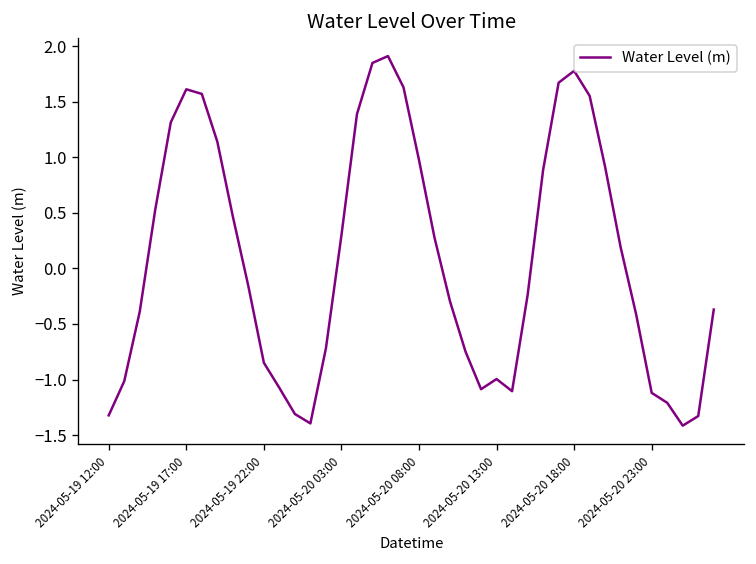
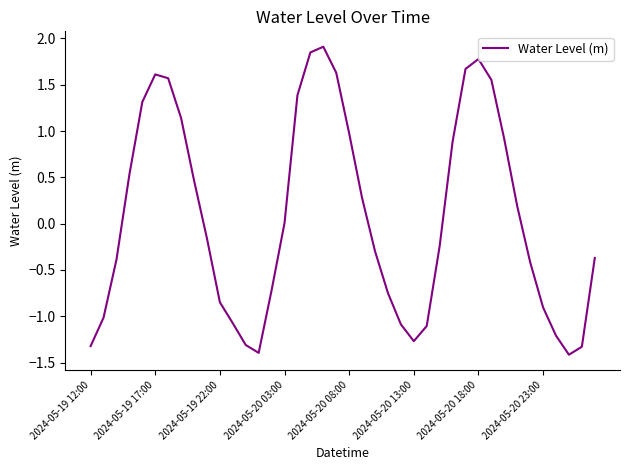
  {
    "2024-05-19 12:00": -1.3,
    "2024-05-19 17:00": 1.6,
    "2024-05-19 22:00": -0.8,
-   "2024-05-20 03:00": 0.3,
+   "2024-05-20 03:00": 0.0,
    "2024-05-20 08:00": 1.0,
-   "2024-05-20 13:00": -1.0,
-   "2024-05-20 23:00": -1.1
+   "2024-05-20 13:00": -1.3,
+   "2024-05-20 23:00": -0.9
  }
